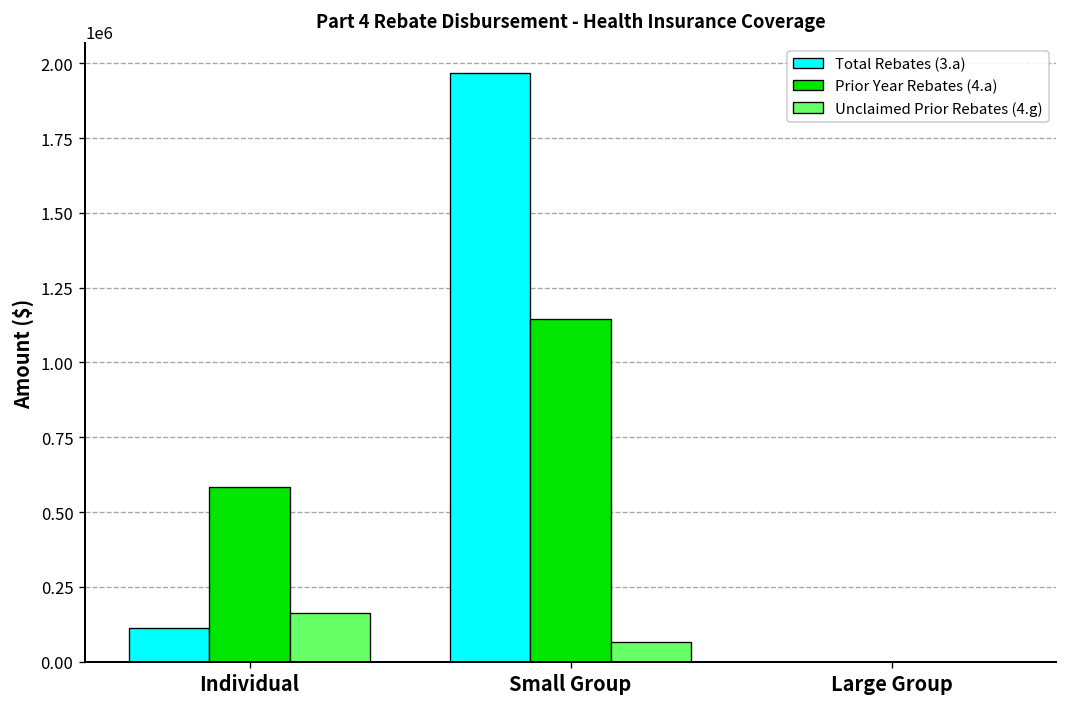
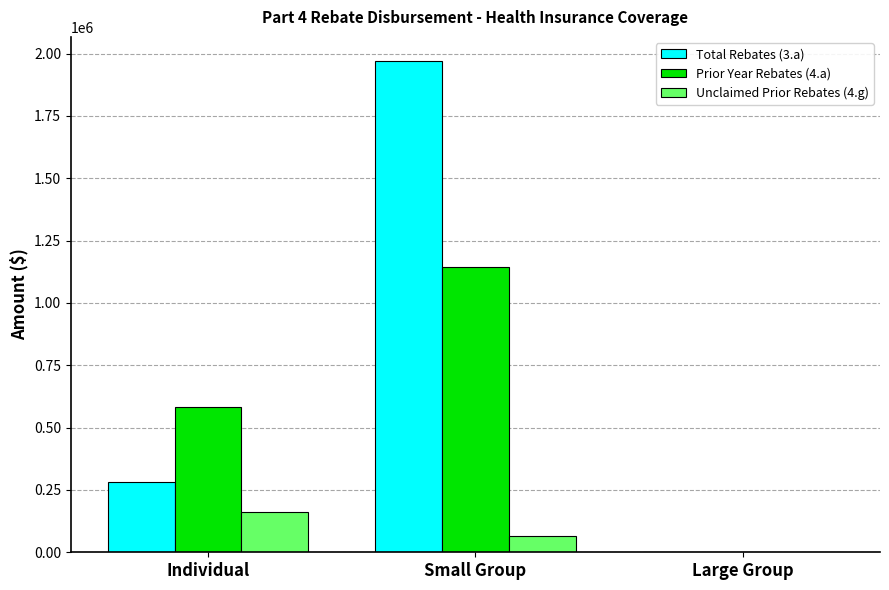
  {
    "Total Rebates (3.a)": {
-     "Individual": 110000,
+     "Individual": 280000,
      "Small Group": 1970000,
      "Large Group": 0
    },
    "Prior Year Rebates (4.a)": {
      "Individual": 580000,
      "Small Group": 1150000,
      "Large Group": 0
    },
    "Unclaimed Prior Rebates (4.g)": {
      "Individual": 160000,
      "Small Group": 70000,
      "Large Group": 0
    }
  }
